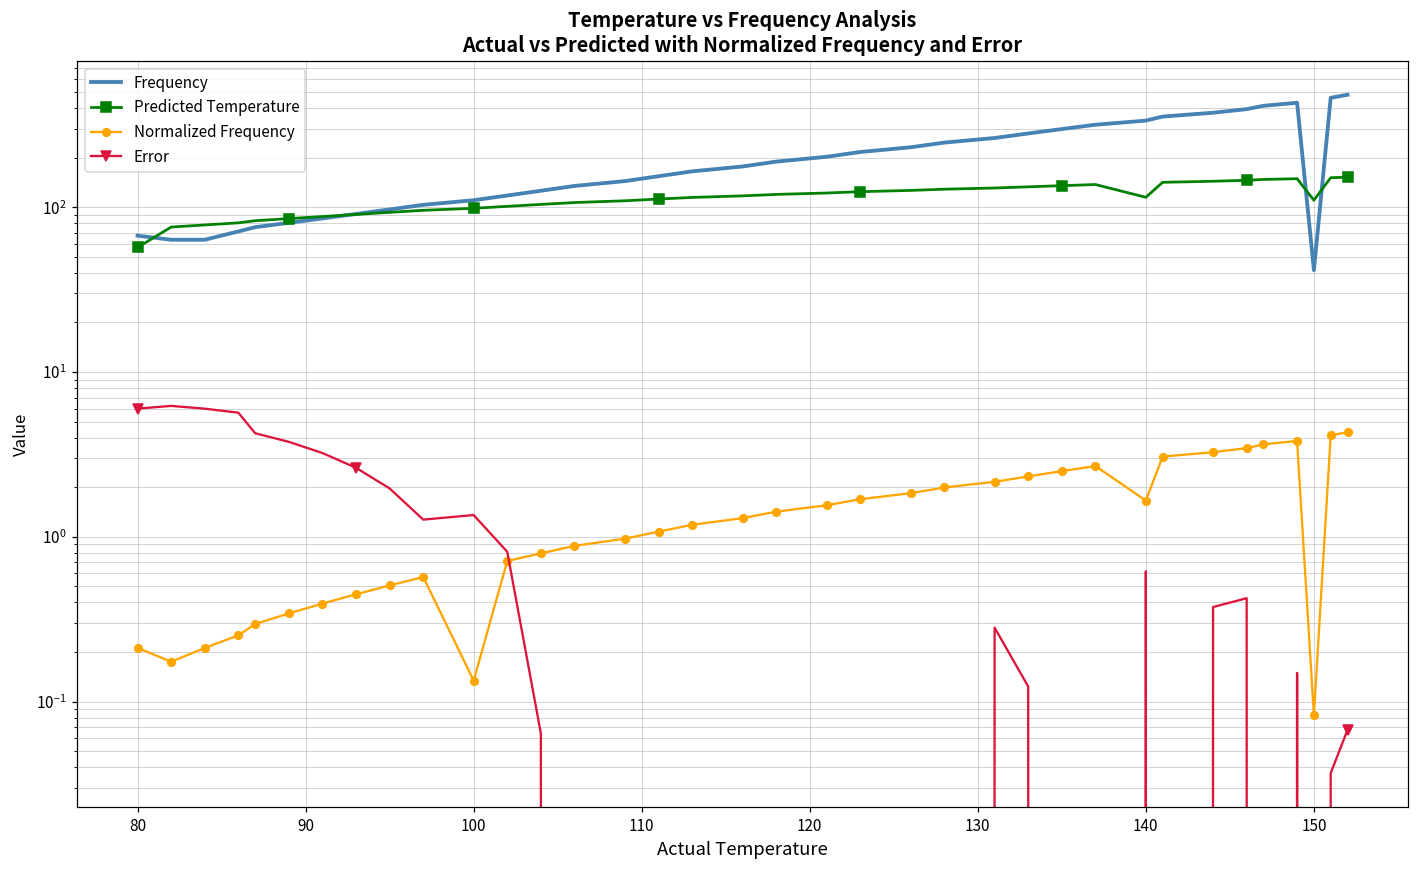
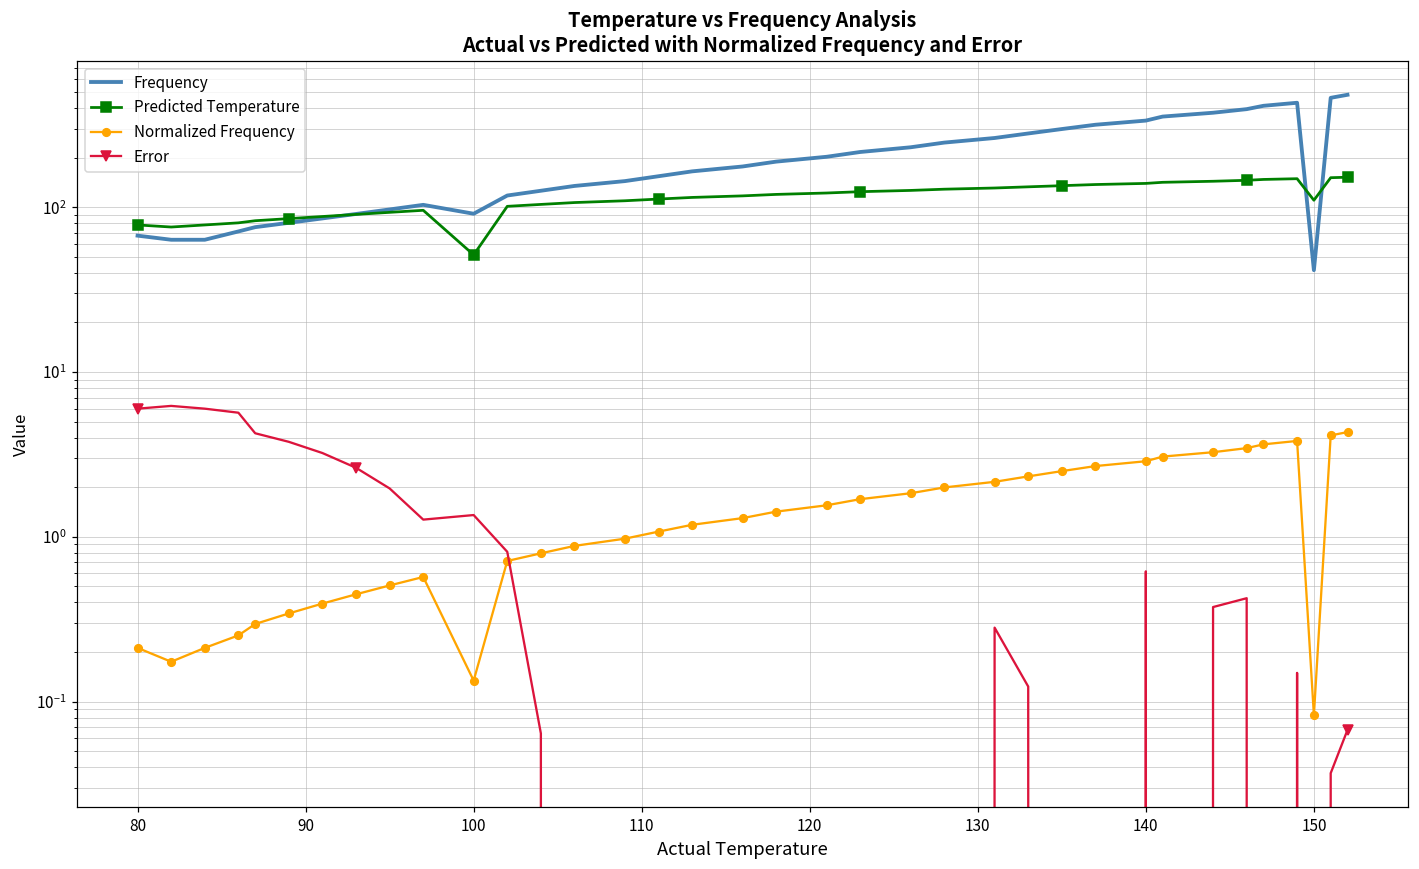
  {
    "Frequency": {
      "80": 70,
-     "100": 110,
+     "100": 90,
      "140": 340,
      "150": 41
    },
    "Predicted Temperature": {
-     "80": 57,
-     "100": 100,
-     "140": 110,
+     "80": 80,
+     "100": 51,
+     "140": 140,
      "150": 110
    },
    "Normalized Frequency": {
      "80": 0.21,
      "100": 0.13,
-     "140": 1.7,
+     "140": 2.9,
      "150": 0.08
    },
    "Error": {
      "80": 6.0,
      "100": 1.4,
      "140": 0.6
    }
  }
